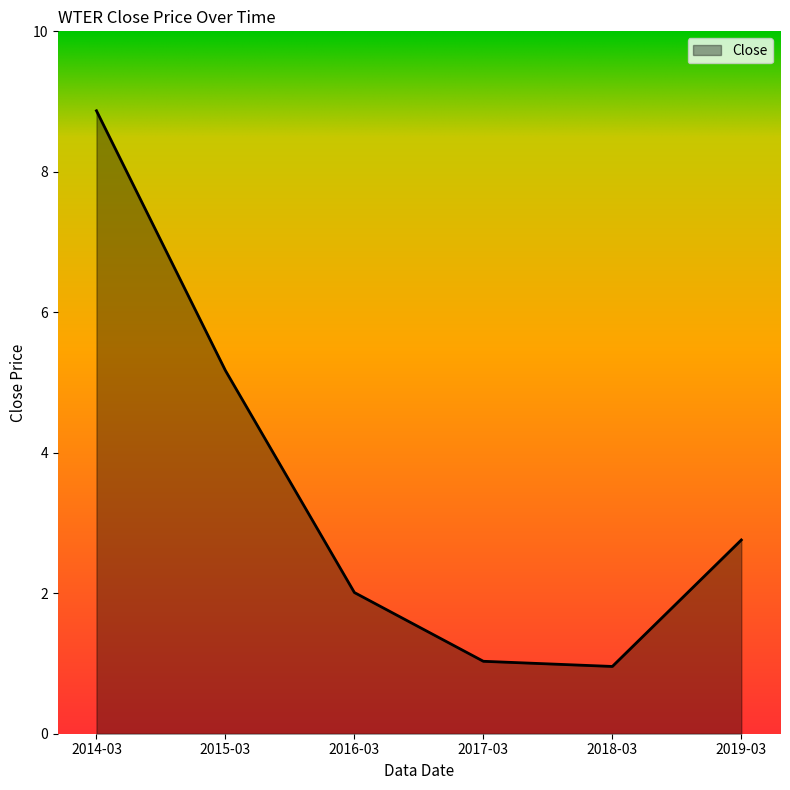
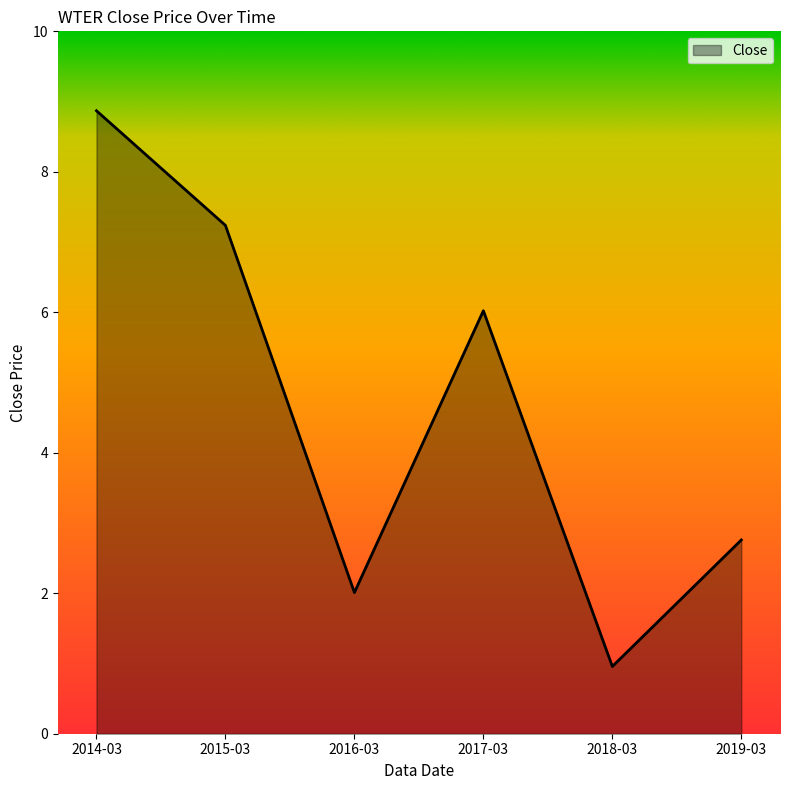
  {
    "2014-03": 8.9,
-   "2015-03": 5.2,
+   "2015-03": 7.2,
    "2016-03": 2.0,
-   "2017-03": 1.0,
+   "2017-03": 6.0,
    "2018-03": 1.0,
    "2019-03": 2.8
  }
